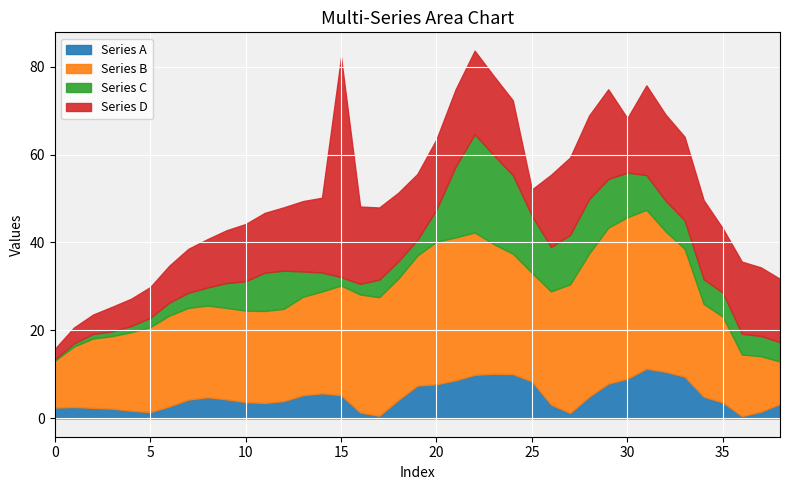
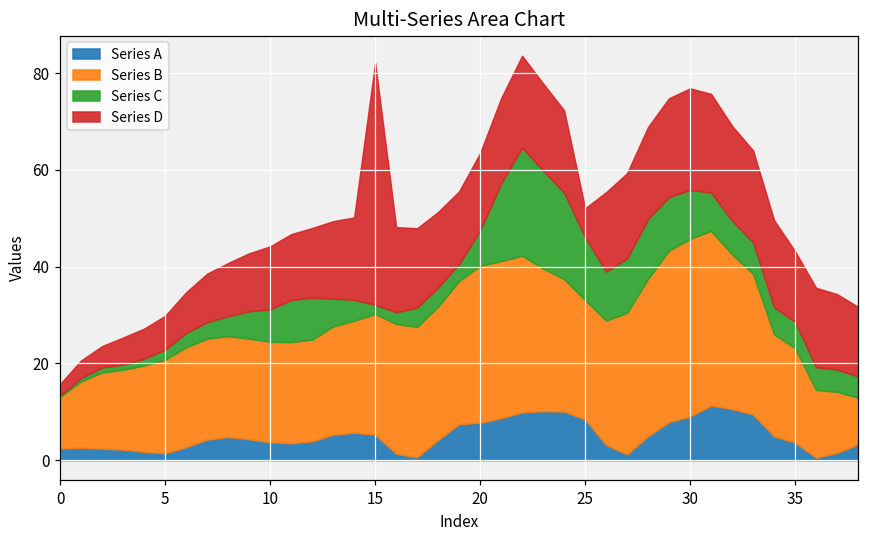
  {
    "Series A": {
      "0": 2,
      "5": 1,
      "10": 4,
      "15": 5,
      "20": 8,
      "25": 8,
      "30": 9,
      "35": 4
    },
    "Series B": {
      "5": 19,
      "10": 21,
      "15": 25,
      "20": 32,
      "25": 25,
      "30": 37,
      "35": 20
    },
    "Series C": {
      "5": 2,
      "10": 7,
      "15": 2,
      "20": 7,
      "25": 13,
      "30": 10,
      "35": 5
    },
    "Series D": {
      "0": 2,
      "5": 7,
      "10": 13,
      "15": 50,
      "20": 16,
      "25": 6,
-     "30": 12,
+     "30": 21,
      "35": 15
    }
  }
